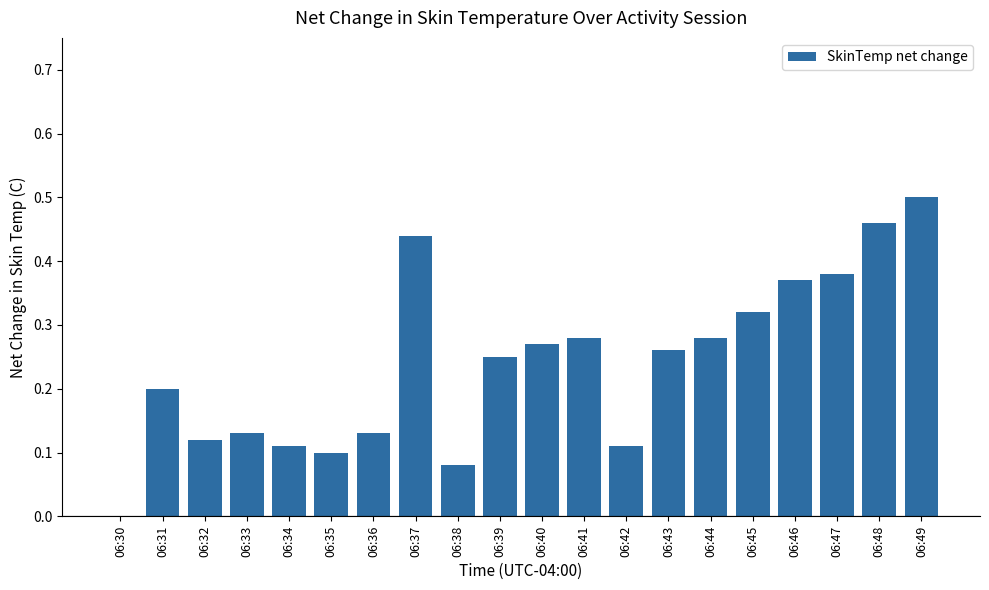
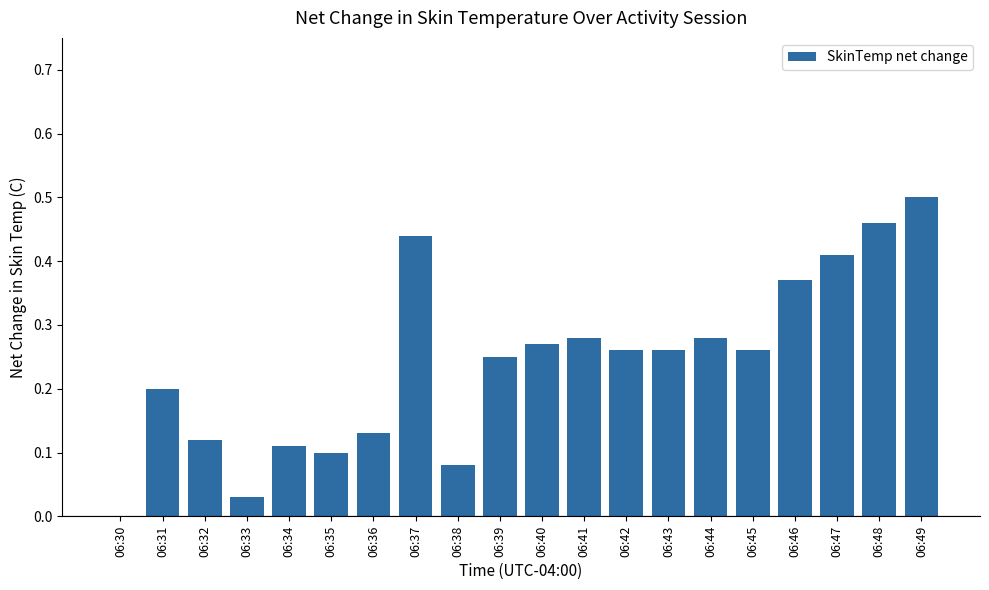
  {
    "06:30": 0.00,
    "06:31": 0.20,
    "06:32": 0.12,
-   "06:33": 0.13,
+   "06:33": 0.03,
    "06:34": 0.11,
    "06:35": 0.10,
    "06:36": 0.13,
    "06:37": 0.44,
    "06:38": 0.08,
    "06:39": 0.25,
    "06:40": 0.27,
    "06:41": 0.28,
-   "06:42": 0.11,
+   "06:42": 0.26,
    "06:43": 0.26,
    "06:44": 0.28,
-   "06:45": 0.32,
+   "06:45": 0.26,
    "06:46": 0.37,
-   "06:47": 0.38,
+   "06:47": 0.41,
    "06:48": 0.46,
    "06:49": 0.50
  }
